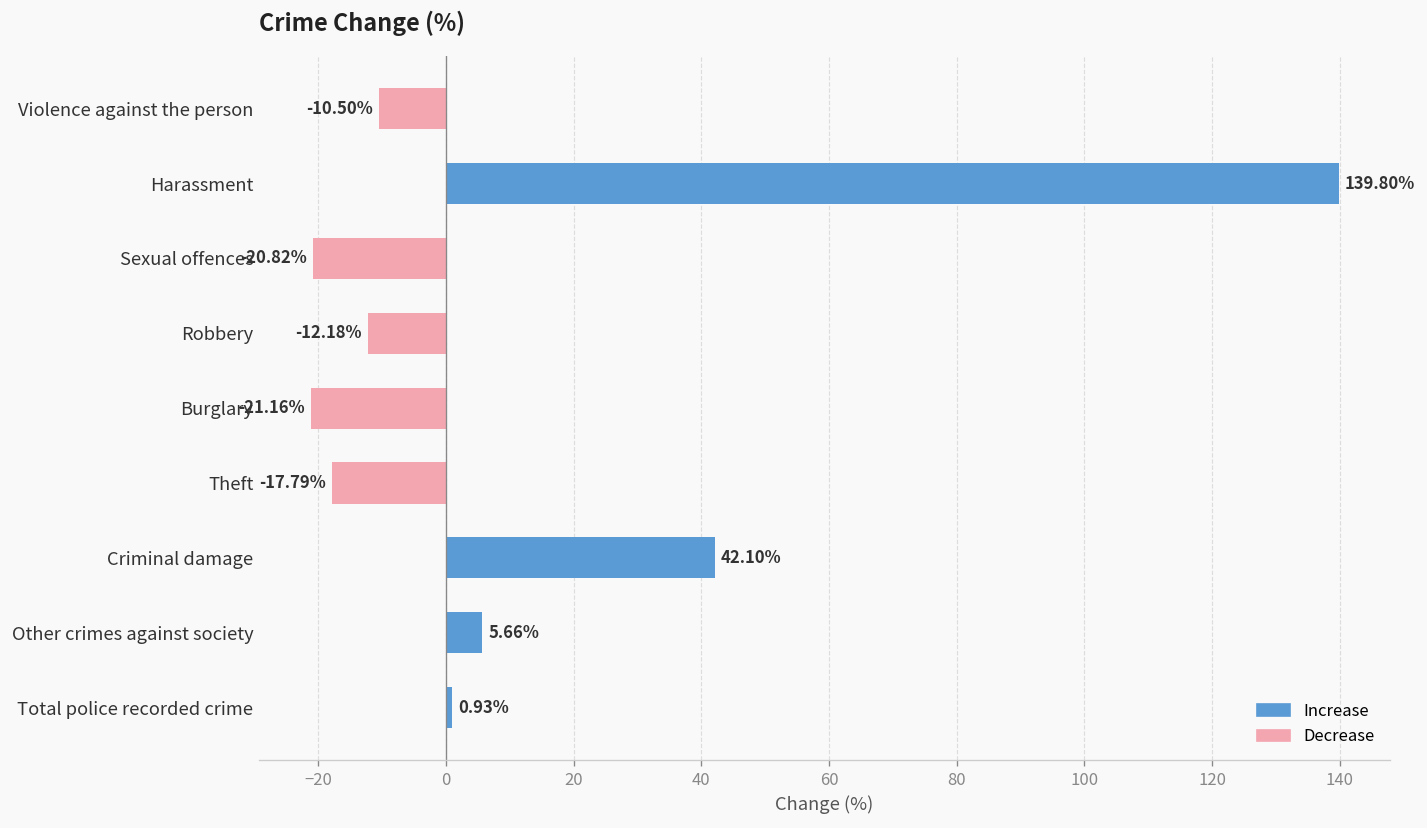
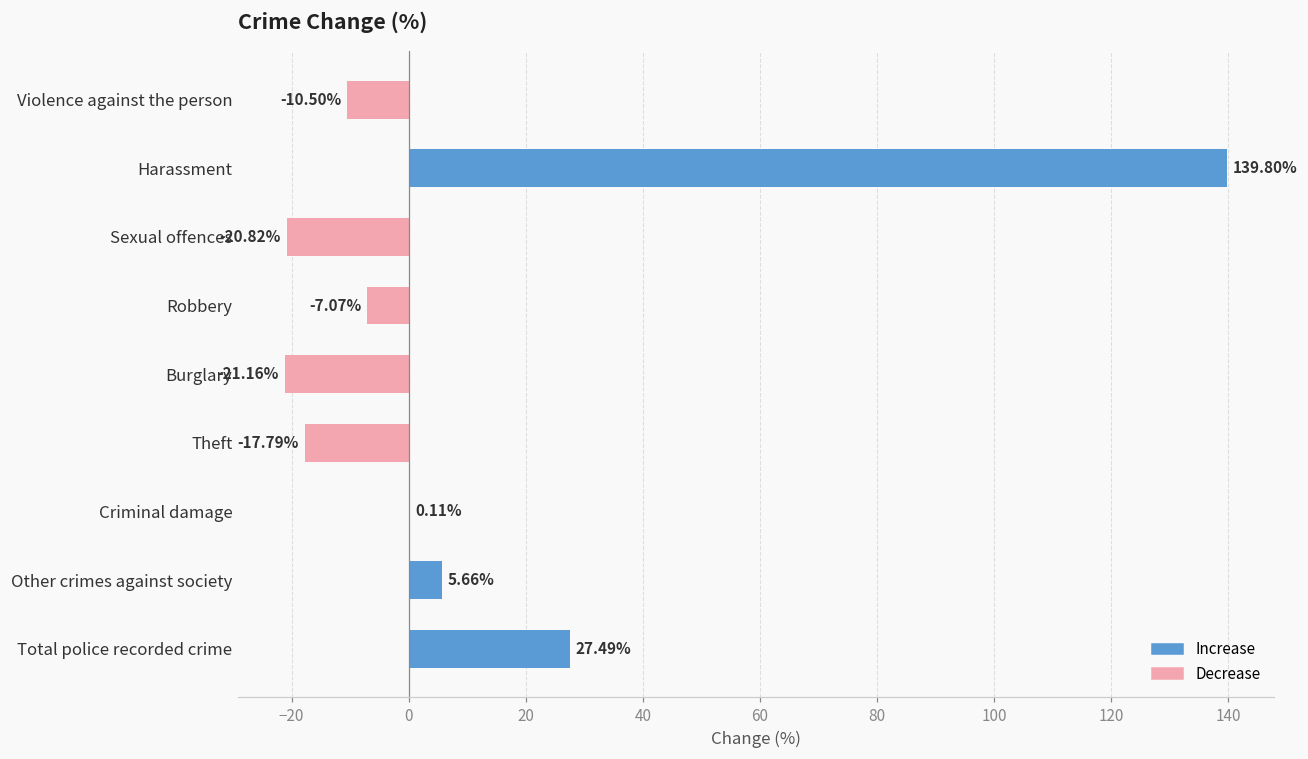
  {
    "Increase": {
      "Harassment": "139.80%",
-     "Criminal damage": "42.10%",
+     "Criminal damage": "0.11%",
      "Other crimes against society": "5.66%",
-     "Total police recorded crime": "0.93%"
+     "Total police recorded crime": "27.49%"
    },
    "Decrease": {
      "Violence against the person": "-10.50%",
      "Sexual offences": "-20.82%",
-     "Robbery": "-12.18%",
+     "Robbery": "-7.07%",
      "Burglary": "-21.16%",
      "Theft": "-17.79%"
    }
  }
